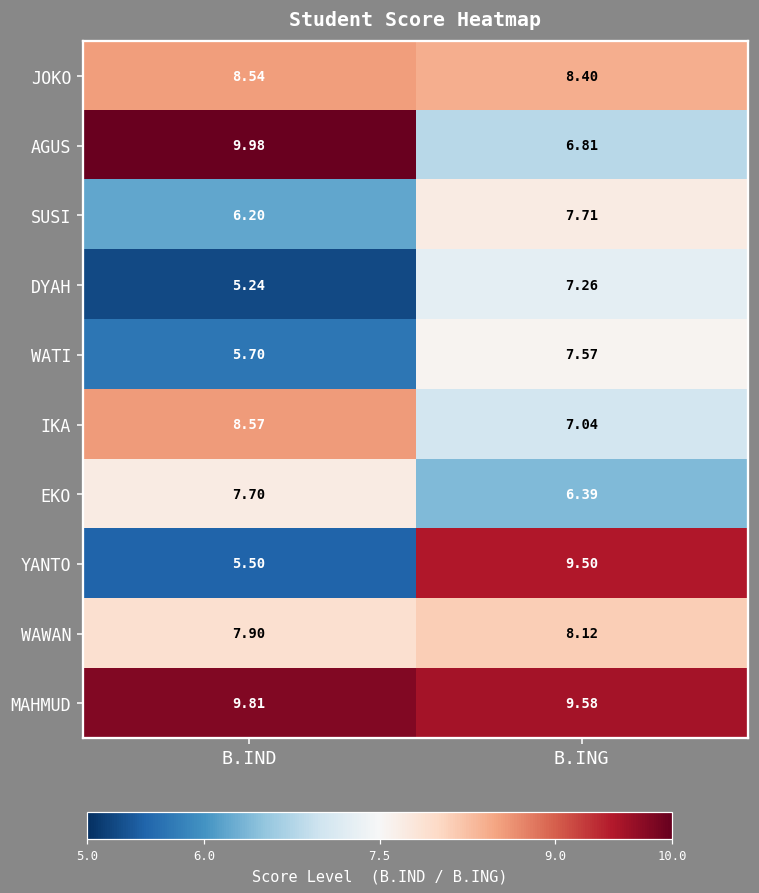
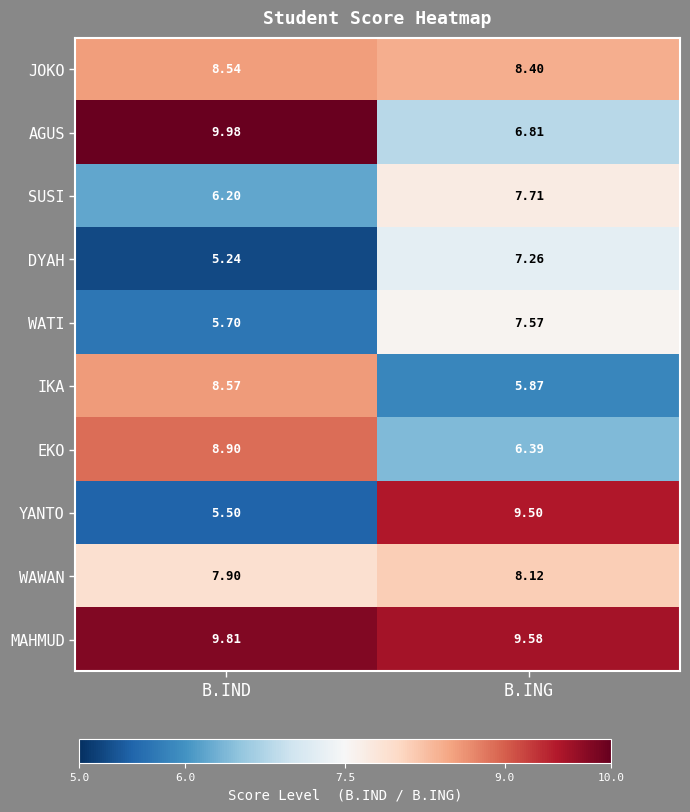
  {
    "JOKO": {
      "B.IND": 8.54,
      "B.ING": 8.40
    },
    "AGUS": {
      "B.IND": 9.98,
      "B.ING": 6.81
    },
    "SUSI": {
      "B.IND": 6.20,
      "B.ING": 7.71
    },
    "DYAH": {
      "B.IND": 5.24,
      "B.ING": 7.26
    },
    "WATI": {
      "B.IND": 5.70,
      "B.ING": 7.57
    },
    "IKA": {
      "B.IND": 8.57,
-     "B.ING": 7.04
+     "B.ING": 5.87
    },
    "EKO": {
-     "B.IND": 7.70,
+     "B.IND": 8.90,
      "B.ING": 6.39
    },
    "YANTO": {
      "B.IND": 5.50,
      "B.ING": 9.50
    },
    "WAWAN": {
      "B.IND": 7.90,
      "B.ING": 8.12
    },
    "MAHMUD": {
      "B.IND": 9.81,
      "B.ING": 9.58
    }
  }
